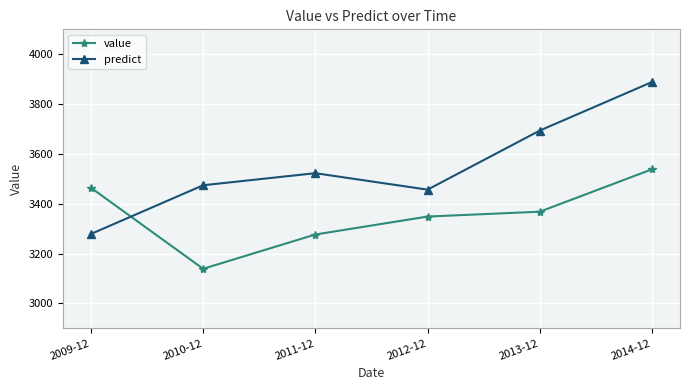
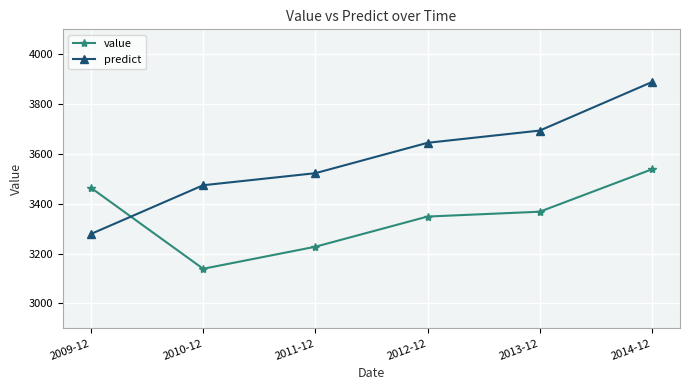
  {
    "value": {
      "2009-12": 3460,
      "2010-12": 3140,
-     "2011-12": 3280,
+     "2011-12": 3230,
      "2012-12": 3350,
      "2013-12": 3370,
      "2014-12": 3540
    },
    "predict": {
      "2009-12": 3280,
      "2010-12": 3470,
      "2011-12": 3520,
-     "2012-12": 3460,
+     "2012-12": 3640,
      "2013-12": 3690,
      "2014-12": 3890
    }
  }
